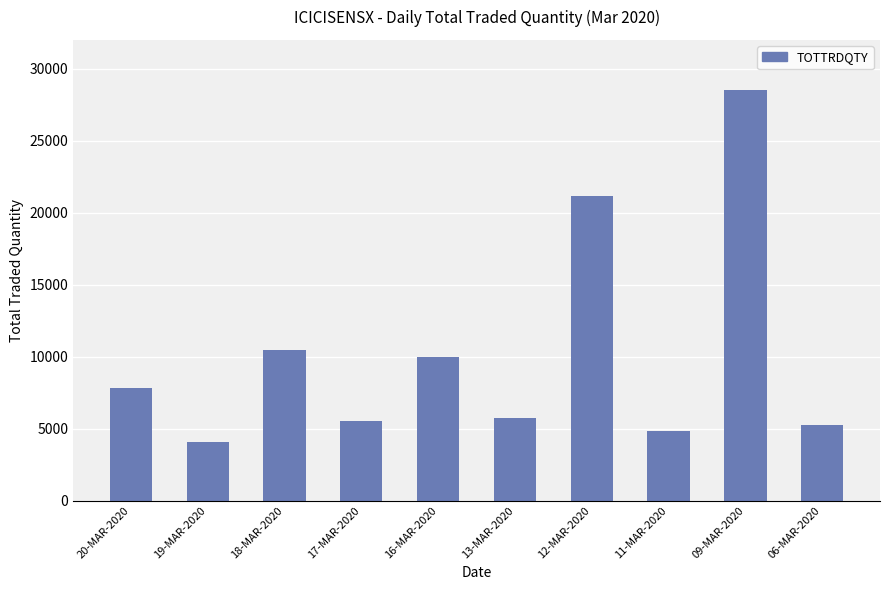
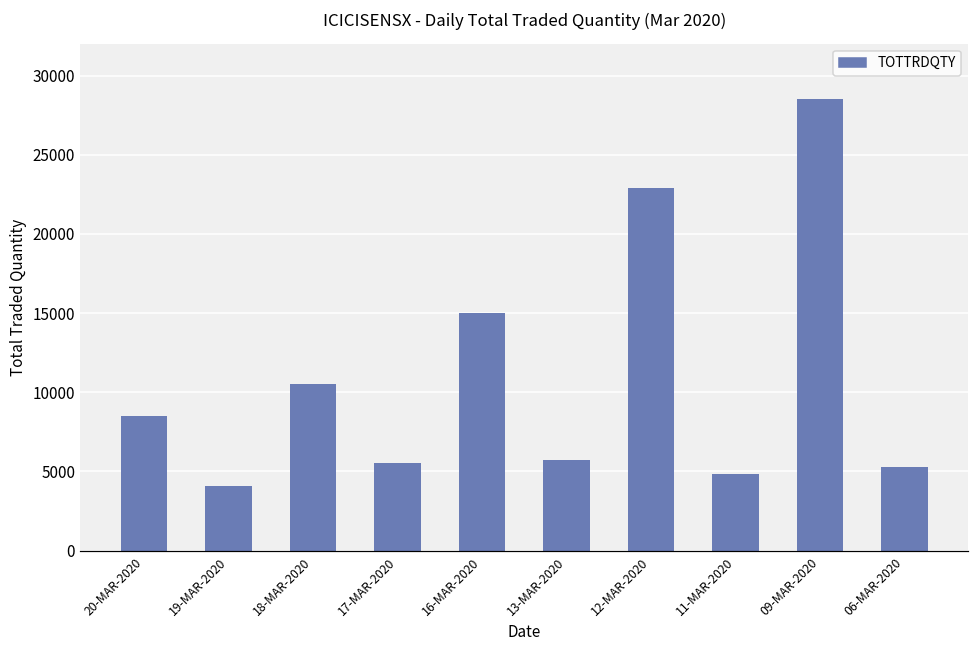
  {
-   "20-MAR-2020": 7800,
+   "20-MAR-2020": 8500,
    "19-MAR-2020": 4100,
    "18-MAR-2020": 10500,
    "17-MAR-2020": 5500,
-   "16-MAR-2020": 10000,
+   "16-MAR-2020": 15000,
    "13-MAR-2020": 5700,
-   "12-MAR-2020": 21100,
+   "12-MAR-2020": 22900,
    "11-MAR-2020": 4800,
    "09-MAR-2020": 28500,
    "06-MAR-2020": 5300
  }
